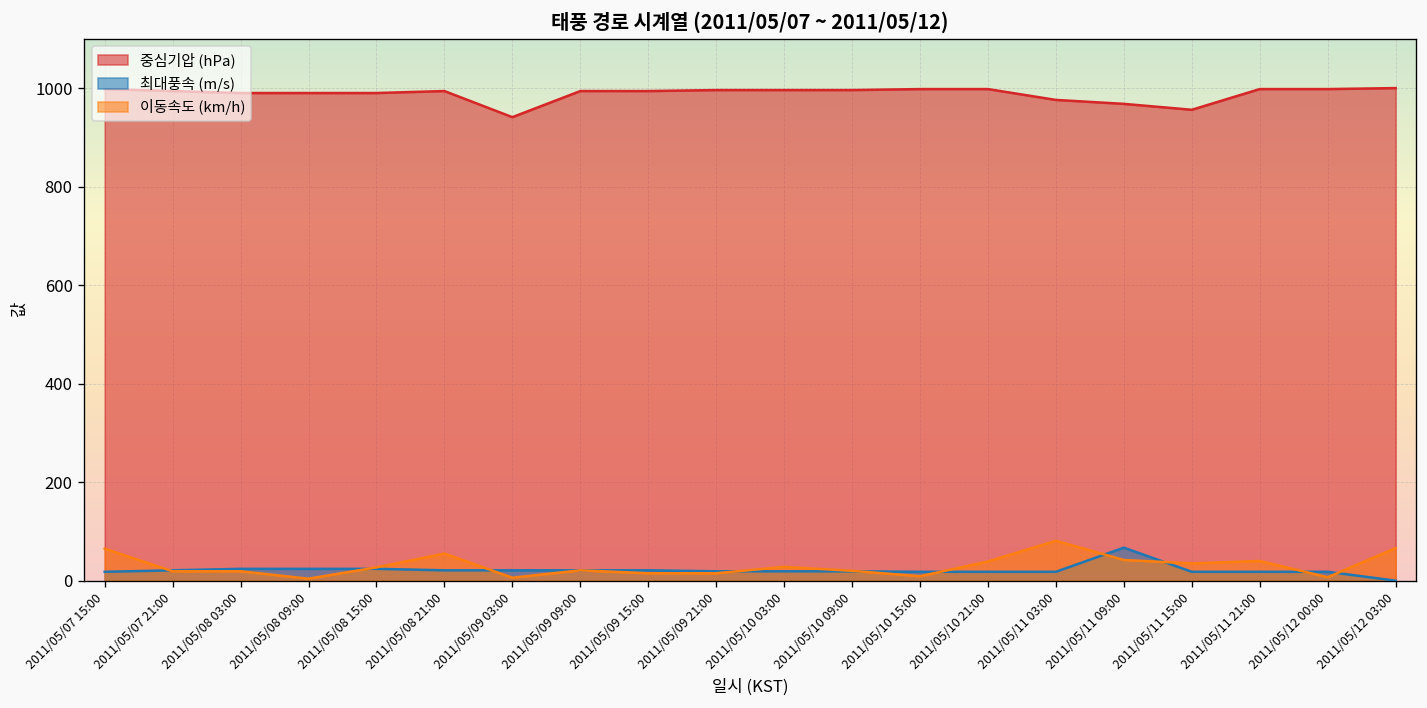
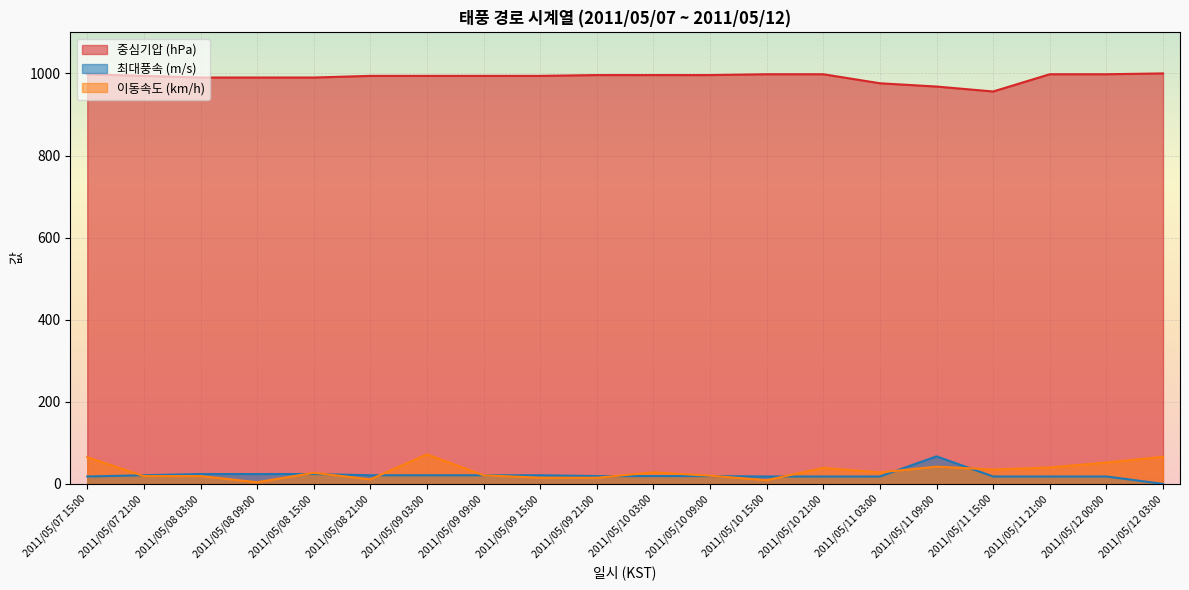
  {
    "중심기압 (hPa)": {
      "2011/05/08 09:00": 990,
      "2011/05/08 15:00": 990,
      "2011/05/08 21:00": 990,
-     "2011/05/09 03:00": 940,
+     "2011/05/09 03:00": 990,
      "2011/05/09 09:00": 990,
      "2011/05/09 15:00": 990,
      "2011/05/09 21:00": 1000,
      "2011/05/10 03:00": 1000,
      "2011/05/10 09:00": 1000,
      "2011/05/10 15:00": 1000,
      "2011/05/10 21:00": 1000,
      "2011/05/11 03:00": 980,
      "2011/05/11 09:00": 970,
      "2011/05/11 15:00": 960,
      "2011/05/11 21:00": 1000,
      "2011/05/12 00:00": 1000,
      "2011/05/12 03:00": 1000
    },
    "최대풍속 (m/s)": {
      "2011/05/07 15:00": 20,
      "2011/05/08 09:00": 20,
      "2011/05/08 21:00": 20,
      "2011/05/09 03:00": 20,
      "2011/05/10 03:00": 20,
      "2011/05/10 15:00": 20,
      "2011/05/10 21:00": 20,
      "2011/05/11 03:00": 20,
      "2011/05/11 09:00": 70,
      "2011/05/11 15:00": 20,
      "2011/05/11 21:00": 20,
      "2011/05/12 00:00": 20,
      "2011/05/12 03:00": 0
    },
    "이동속도 (km/h)": {
      "2011/05/07 15:00": 70,
      "2011/05/08 09:00": 0,
-     "2011/05/08 21:00": 60,
-     "2011/05/09 03:00": 10,
+     "2011/05/08 21:00": 10,
+     "2011/05/09 03:00": 70,
      "2011/05/10 03:00": 30,
      "2011/05/10 15:00": 10,
      "2011/05/10 21:00": 40,
-     "2011/05/11 03:00": 80,
+     "2011/05/11 03:00": 30,
      "2011/05/11 09:00": 40,
      "2011/05/11 15:00": 40,
      "2011/05/11 21:00": 40,
-     "2011/05/12 00:00": 10,
+     "2011/05/12 00:00": 50,
      "2011/05/12 03:00": 70
    }
  }
